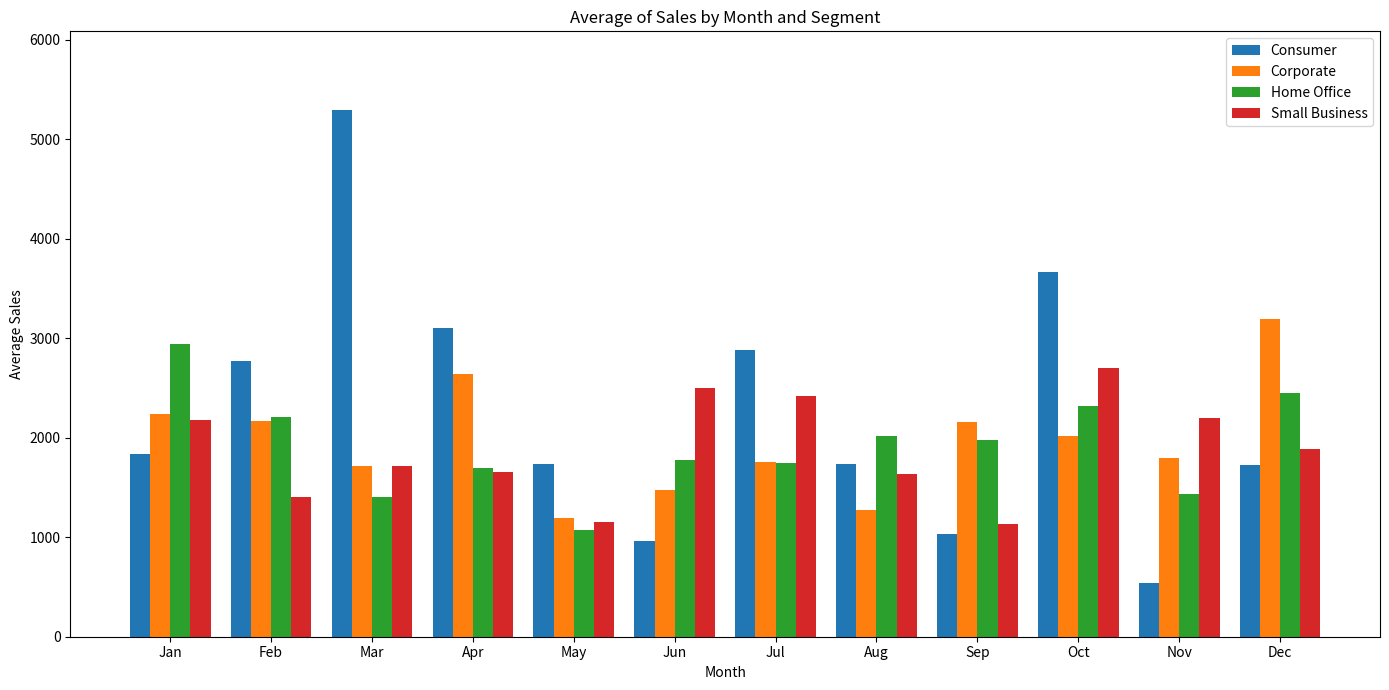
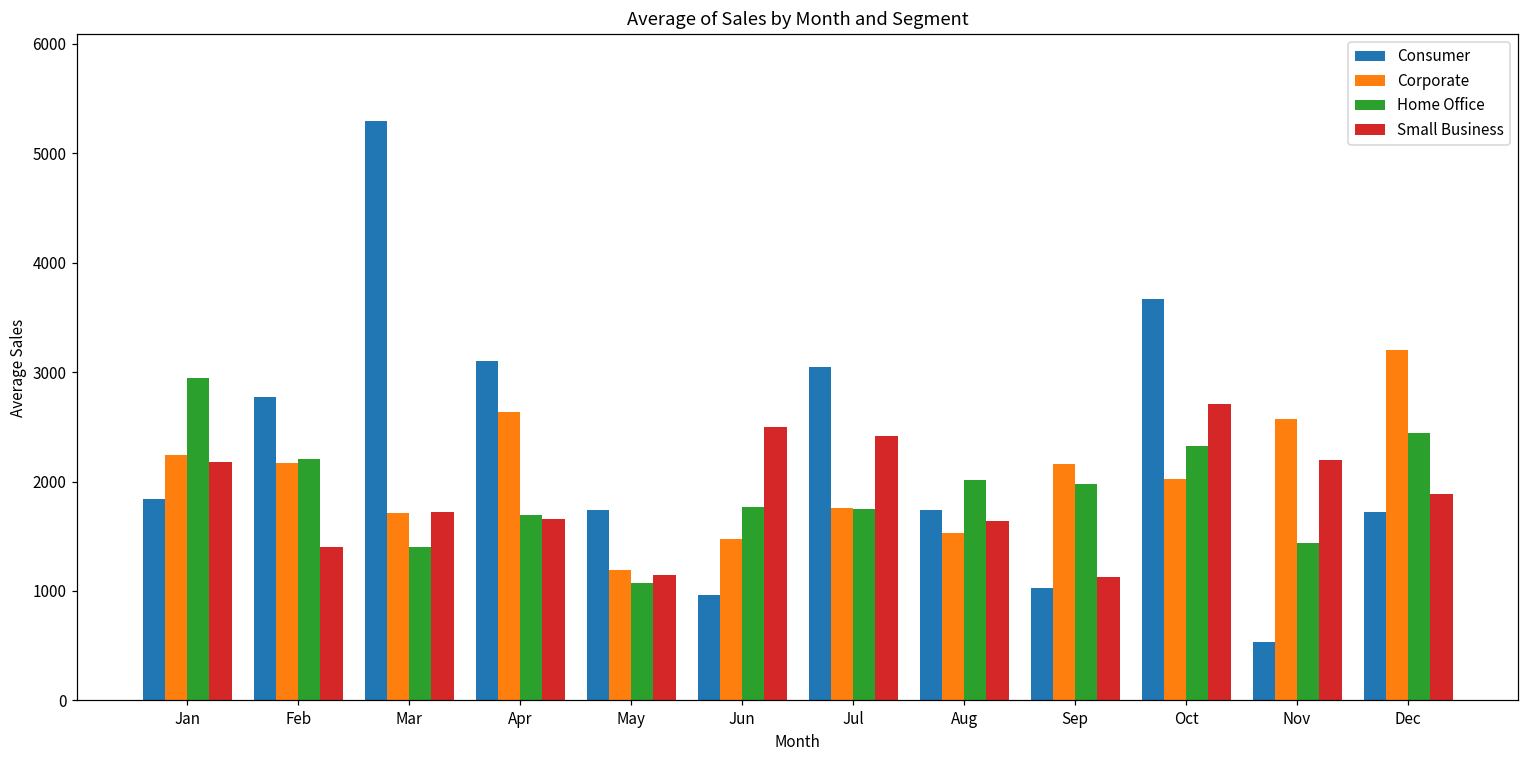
  {
    "Consumer": {
      "Jan": 1800,
      "Feb": 2800,
      "Mar": 5300,
      "Apr": 3100,
      "May": 1700,
      "Jun": 1000,
-     "Jul": 2900,
+     "Jul": 3000,
      "Aug": 1700,
      "Sep": 1000,
      "Oct": 3700,
      "Nov": 500,
      "Dec": 1700
    },
    "Corporate": {
      "Jan": 2200,
      "Feb": 2200,
      "Mar": 1700,
      "Apr": 2600,
      "May": 1200,
      "Jun": 1500,
      "Jul": 1800,
-     "Aug": 1300,
+     "Aug": 1500,
      "Sep": 2200,
      "Oct": 2000,
-     "Nov": 1800,
+     "Nov": 2600,
      "Dec": 3200
    },
    "Home Office": {
      "Jan": 2900,
      "Feb": 2200,
      "Mar": 1400,
      "Apr": 1700,
      "May": 1100,
      "Jun": 1800,
      "Jul": 1700,
      "Aug": 2000,
      "Sep": 2000,
      "Oct": 2300,
      "Nov": 1400,
      "Dec": 2400
    },
    "Small Business": {
      "Jan": 2200,
      "Feb": 1400,
      "Mar": 1700,
      "Apr": 1700,
      "May": 1100,
      "Jun": 2500,
      "Jul": 2400,
      "Aug": 1600,
      "Sep": 1100,
      "Oct": 2700,
      "Nov": 2200,
      "Dec": 1900
    }
  }
